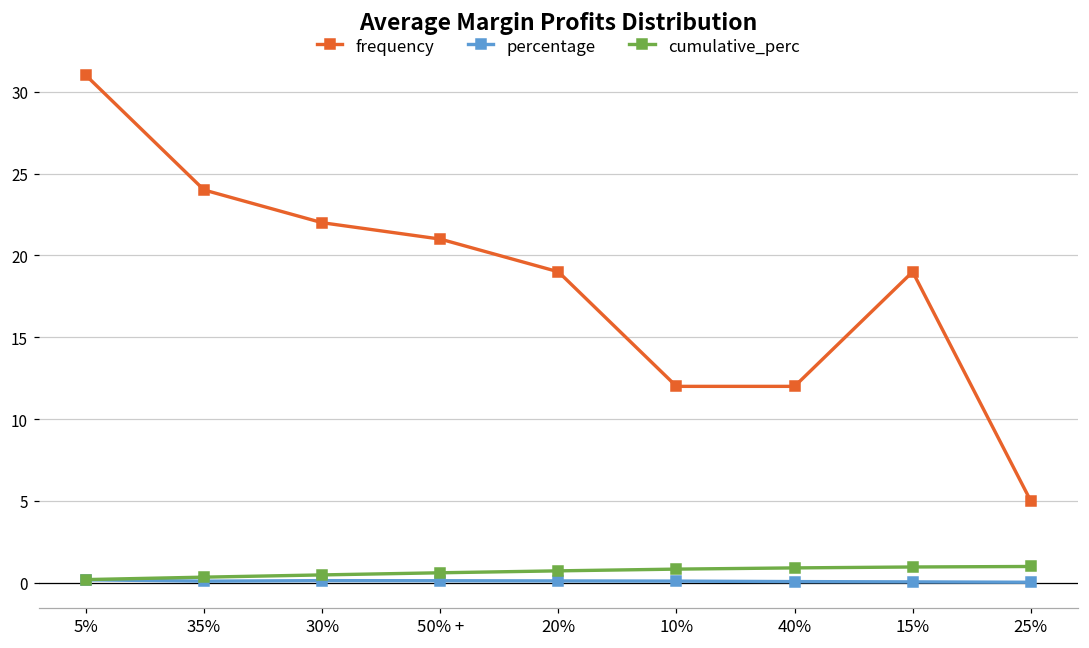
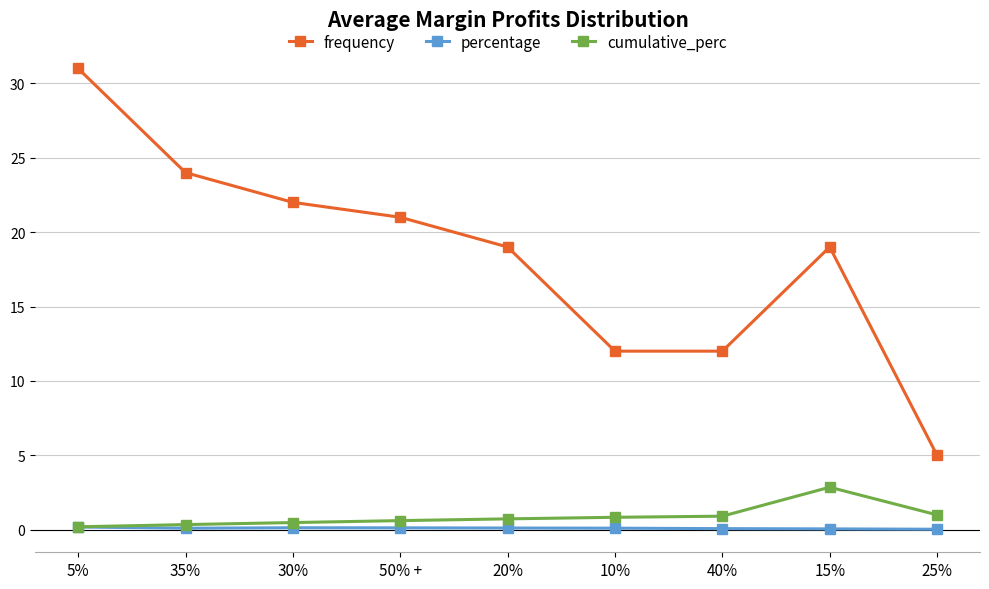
  {
    "frequency": {
      "5%": 31.0,
      "35%": 24.0,
      "30%": 22.0,
      "50% +": 21.0,
      "20%": 19.0,
      "10%": 12.0,
      "40%": 12.0,
      "15%": 19.0,
      "25%": 5.0
    },
    "percentage": {
      "35%": 0.1,
      "30%": 0.1,
      "50% +": 0.1,
      "20%": 0.1,
      "10%": 0.1,
      "40%": 0.1,
      "15%": 0.1,
      "25%": 0.0
    },
    "cumulative_perc": {
      "35%": 0.3,
      "30%": 0.5,
      "50% +": 0.6,
      "20%": 0.7,
      "10%": 0.8,
      "40%": 0.9,
-     "15%": 1.0,
+     "15%": 2.9,
      "25%": 1.0
    }
  }
